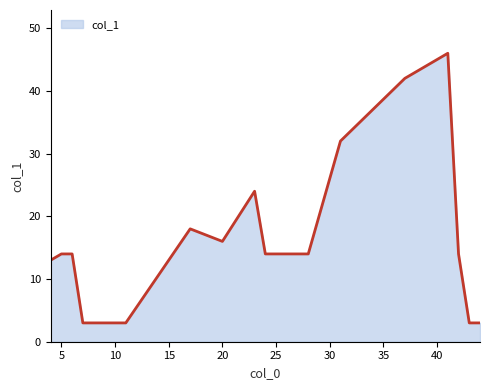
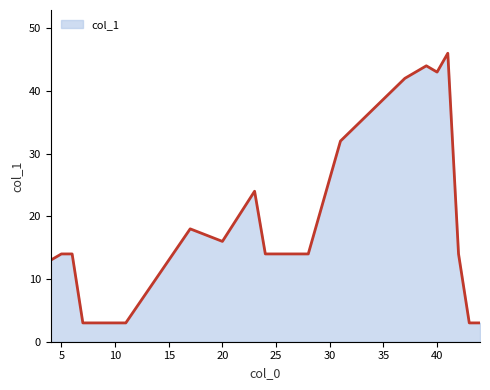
  {
    "5": 14,
    "10": 3,
    "20": 16,
-   "40": 45
+   "40": 43
  }
